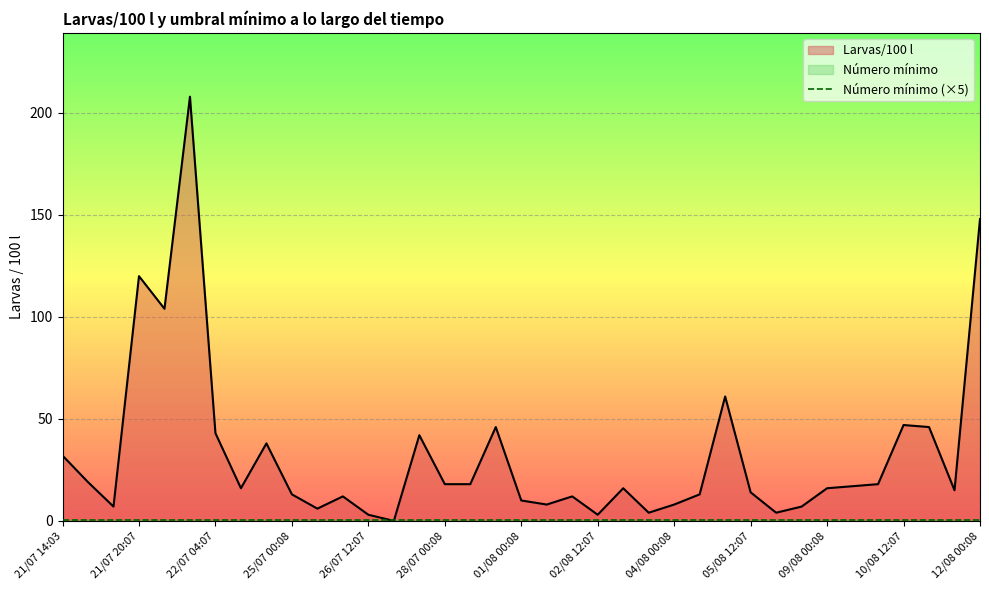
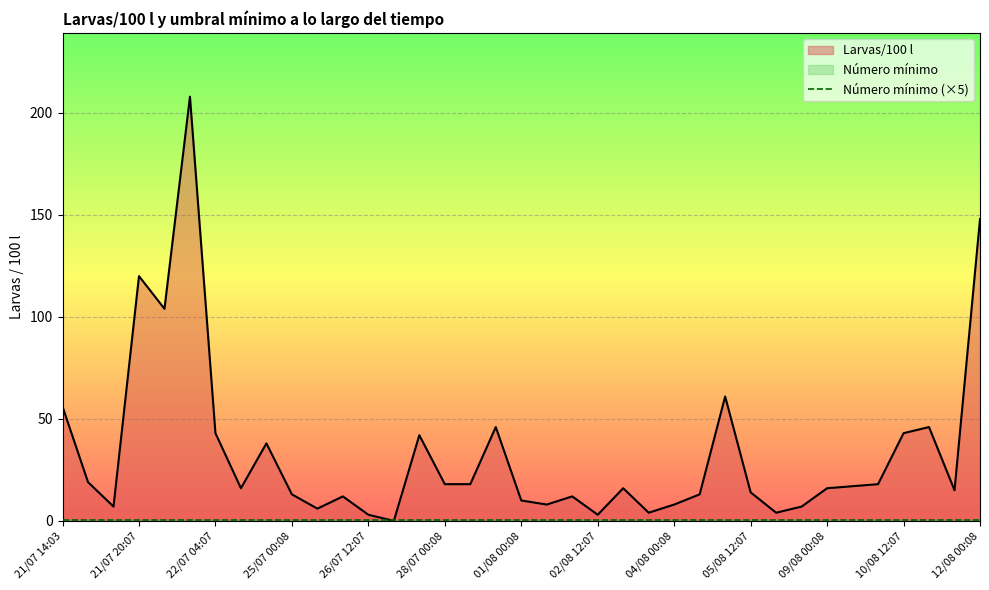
  {
    "Larvas/100 l": {
-     "21/07 14:03": 32,
+     "21/07 14:03": 56,
      "21/07 20:07": 120,
      "22/07 04:07": 43,
      "25/07 00:08": 13,
      "26/07 12:07": 3,
      "28/07 00:08": 18,
      "01/08 00:08": 10,
      "02/08 12:07": 3,
      "04/08 00:08": 8,
      "05/08 12:07": 14,
      "09/08 00:08": 16,
-     "10/08 12:07": 47,
+     "10/08 12:07": 43,
      "12/08 00:08": 148
    },
    "Número mínimo": {
      "21/07 14:03": 0,
      "21/07 20:07": 0,
      "22/07 04:07": 0,
      "25/07 00:08": 0,
      "26/07 12:07": 0,
      "28/07 00:08": 0,
      "01/08 00:08": 0,
      "02/08 12:07": 0,
      "04/08 00:08": 0,
      "05/08 12:07": 0,
      "09/08 00:08": 0,
      "10/08 12:07": 0,
      "12/08 00:08": 0
    }
  }
